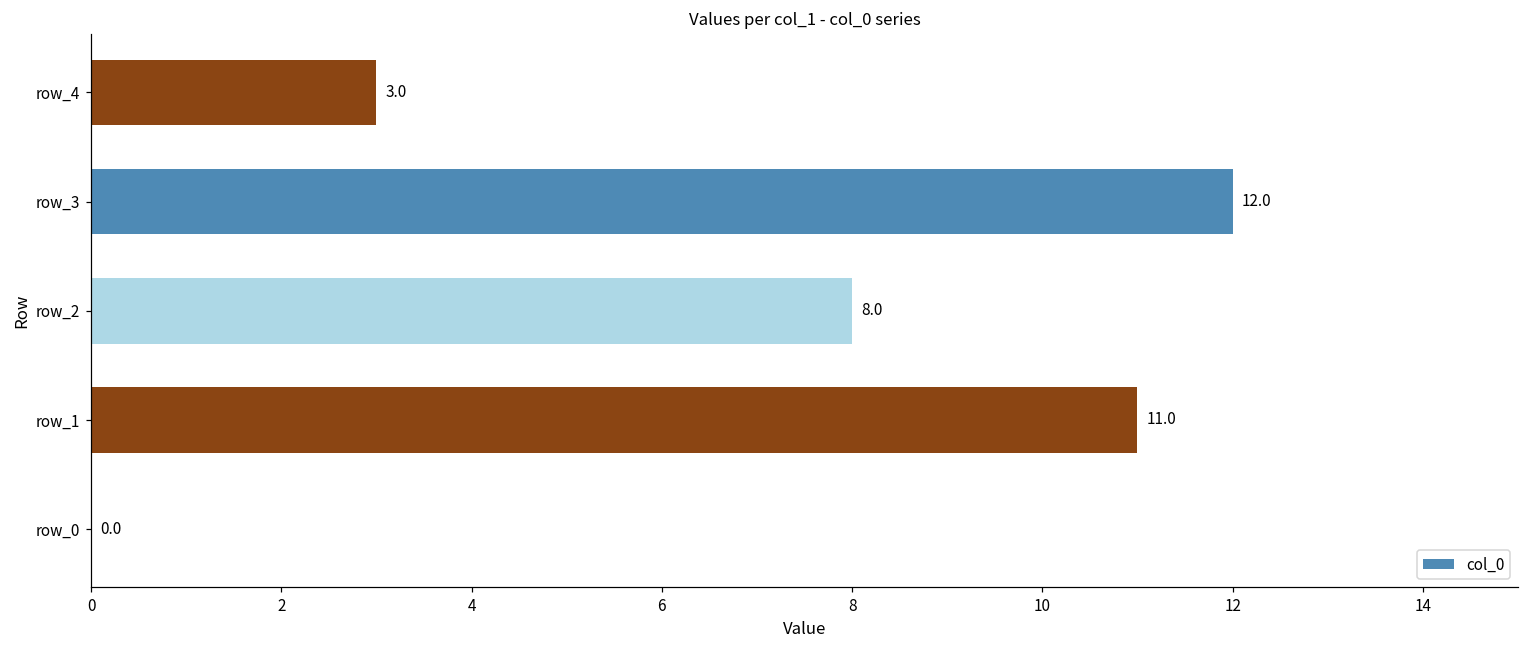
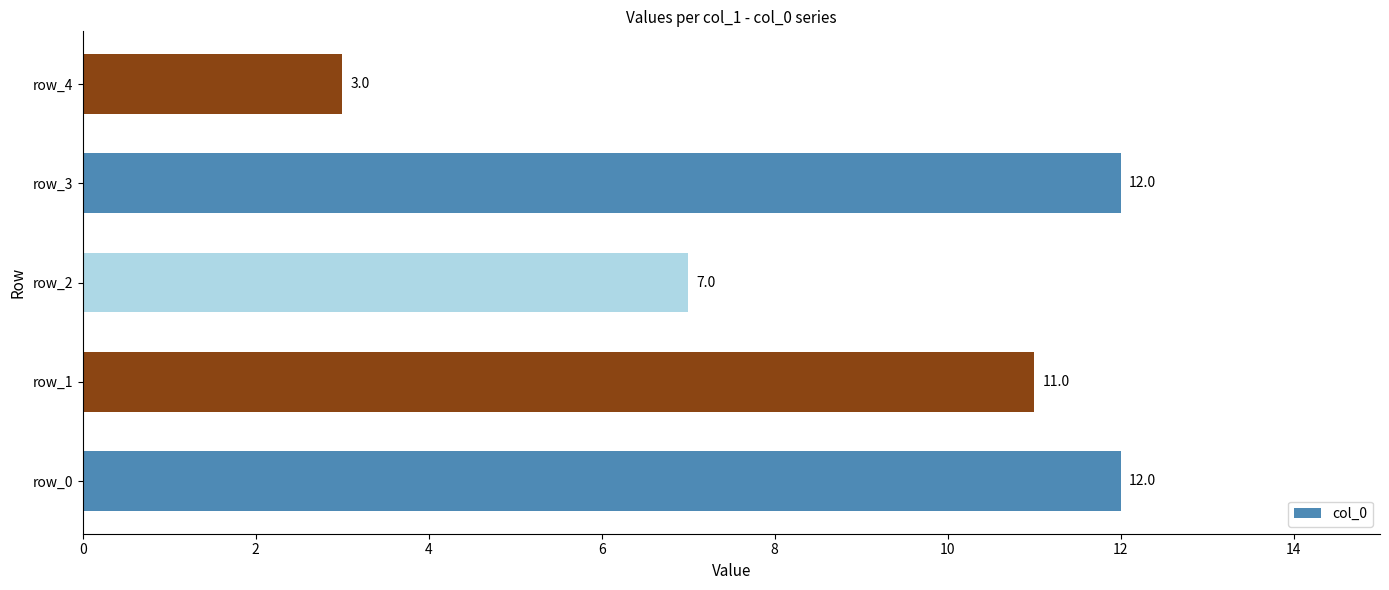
  {
    "row_4": 3.0,
    "row_3": 12.0,
-   "row_2": 8.0,
+   "row_2": 7.0,
    "row_1": 11.0,
-   "row_0": 0.0
+   "row_0": 12.0
  }
